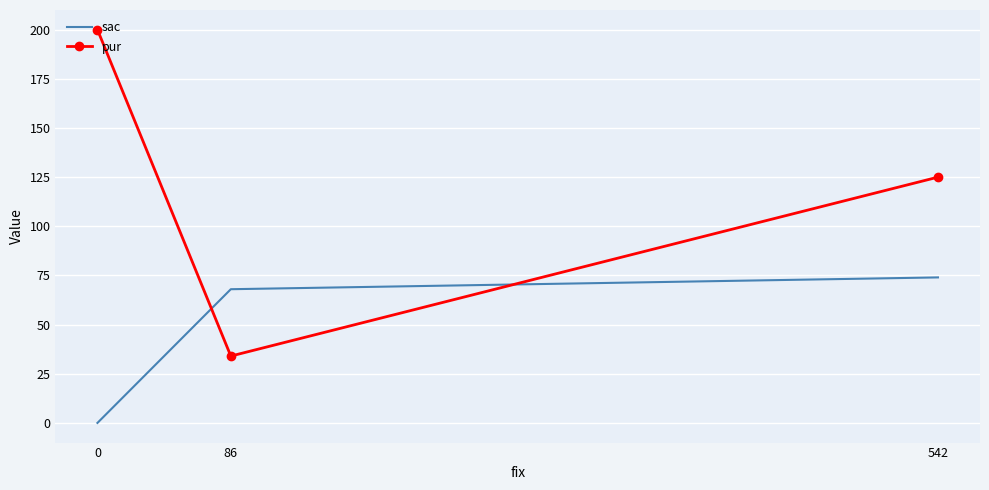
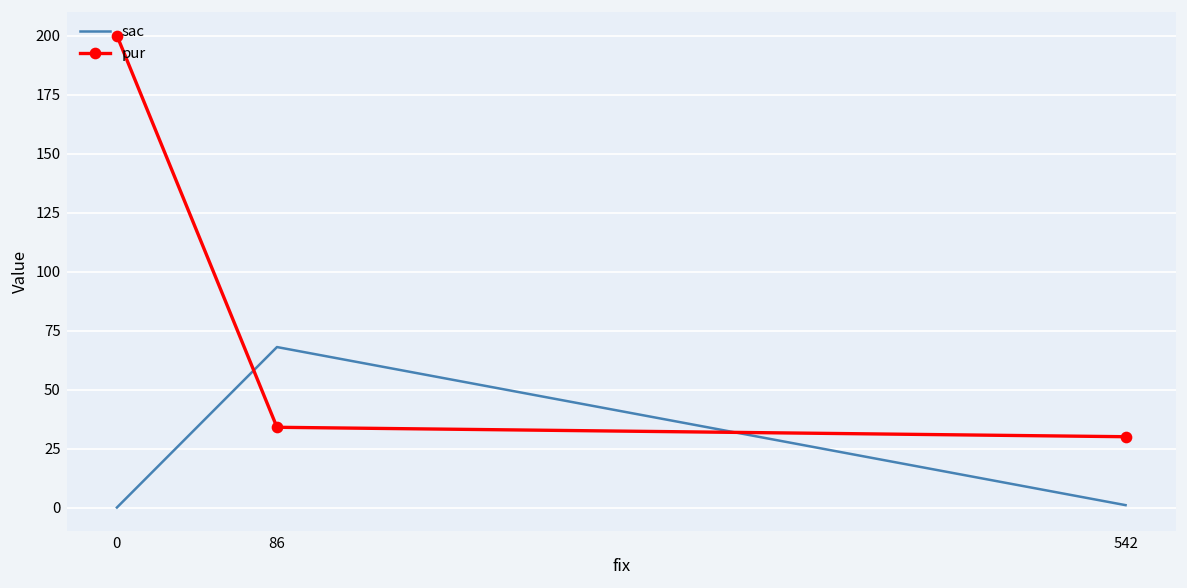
  {
    "sac": {
      "0": 0,
      "86": 68,
-     "542": 74
+     "542": 1
    },
    "pur": {
      "0": 200,
      "86": 34,
-     "542": 125
+     "542": 30
    }
  }
